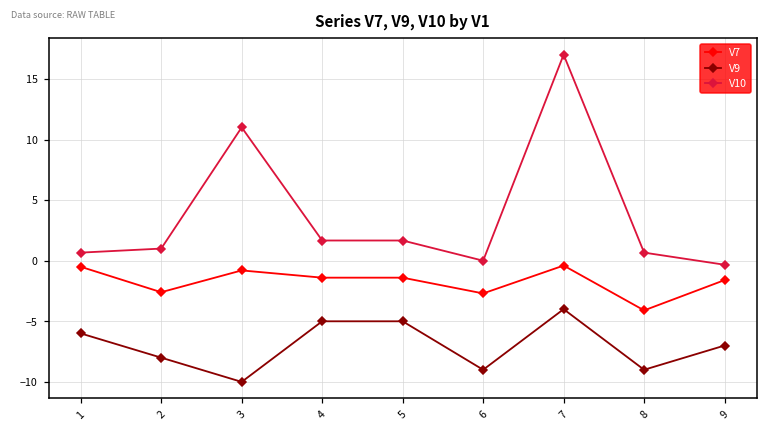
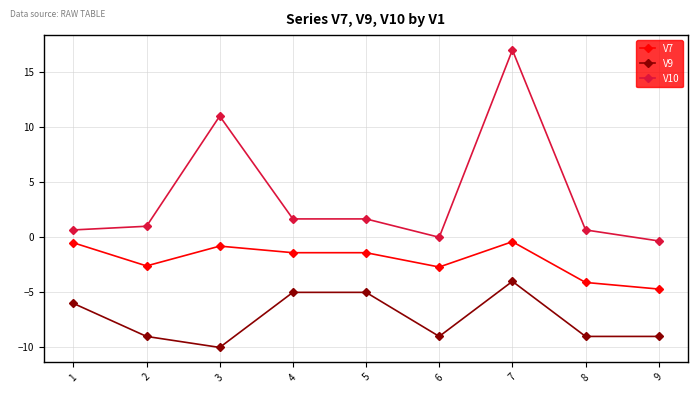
  {
    "V7": {
      "1": -0.5,
      "2": -2.6,
      "3": -0.8,
      "4": -1.4,
      "5": -1.4,
      "6": -2.7,
      "7": -0.4,
      "8": -4.1,
-     "9": -1.6
+     "9": -4.7
    },
    "V9": {
      "1": -6,
-     "2": -8,
+     "2": -9,
      "3": -10,
      "4": -5,
      "5": -5,
      "6": -9,
      "7": -4,
      "8": -9,
-     "9": -7
+     "9": -9
    },
    "V10": {
      "1": 0.7,
      "2": 1.0,
      "3": 11.0,
      "4": 1.7,
      "5": 1.7,
      "6": 0.0,
      "7": 17.0,
      "8": 0.7,
      "9": -0.3
    }
  }
